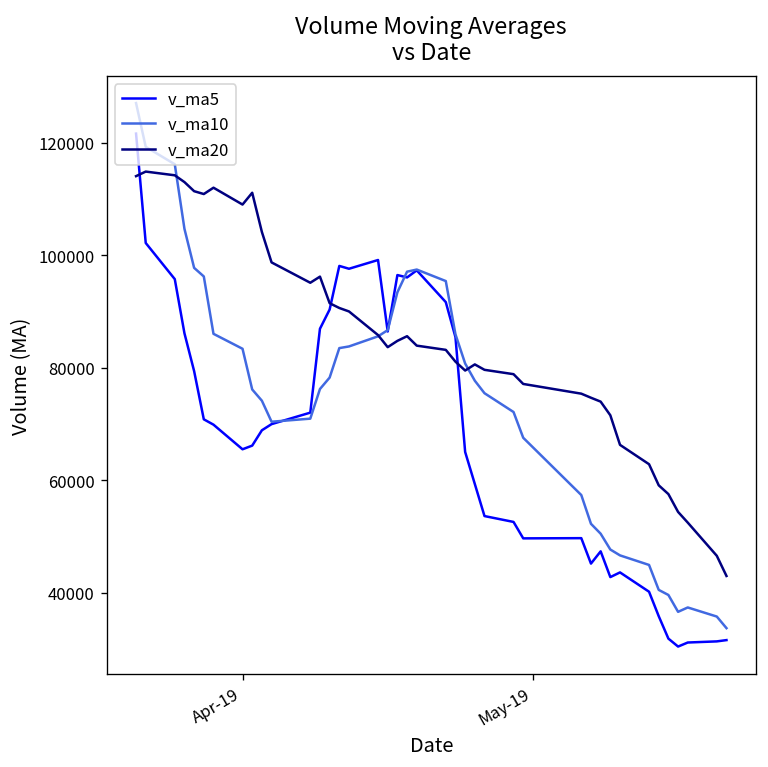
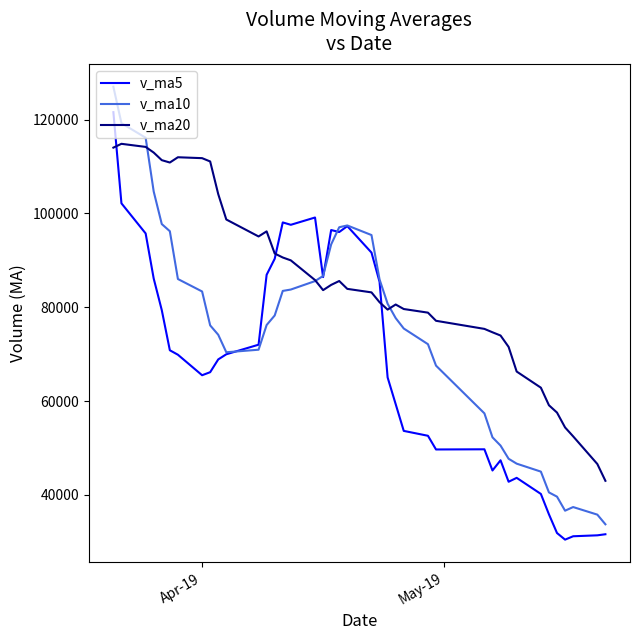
  {
    "v_ma5": {
      "Apr-19": 65000
    },
    "v_ma10": {
      "Apr-19": 83000
    },
    "v_ma20": {
-     "Apr-19": 109000
+     "Apr-19": 112000
    }
  }
